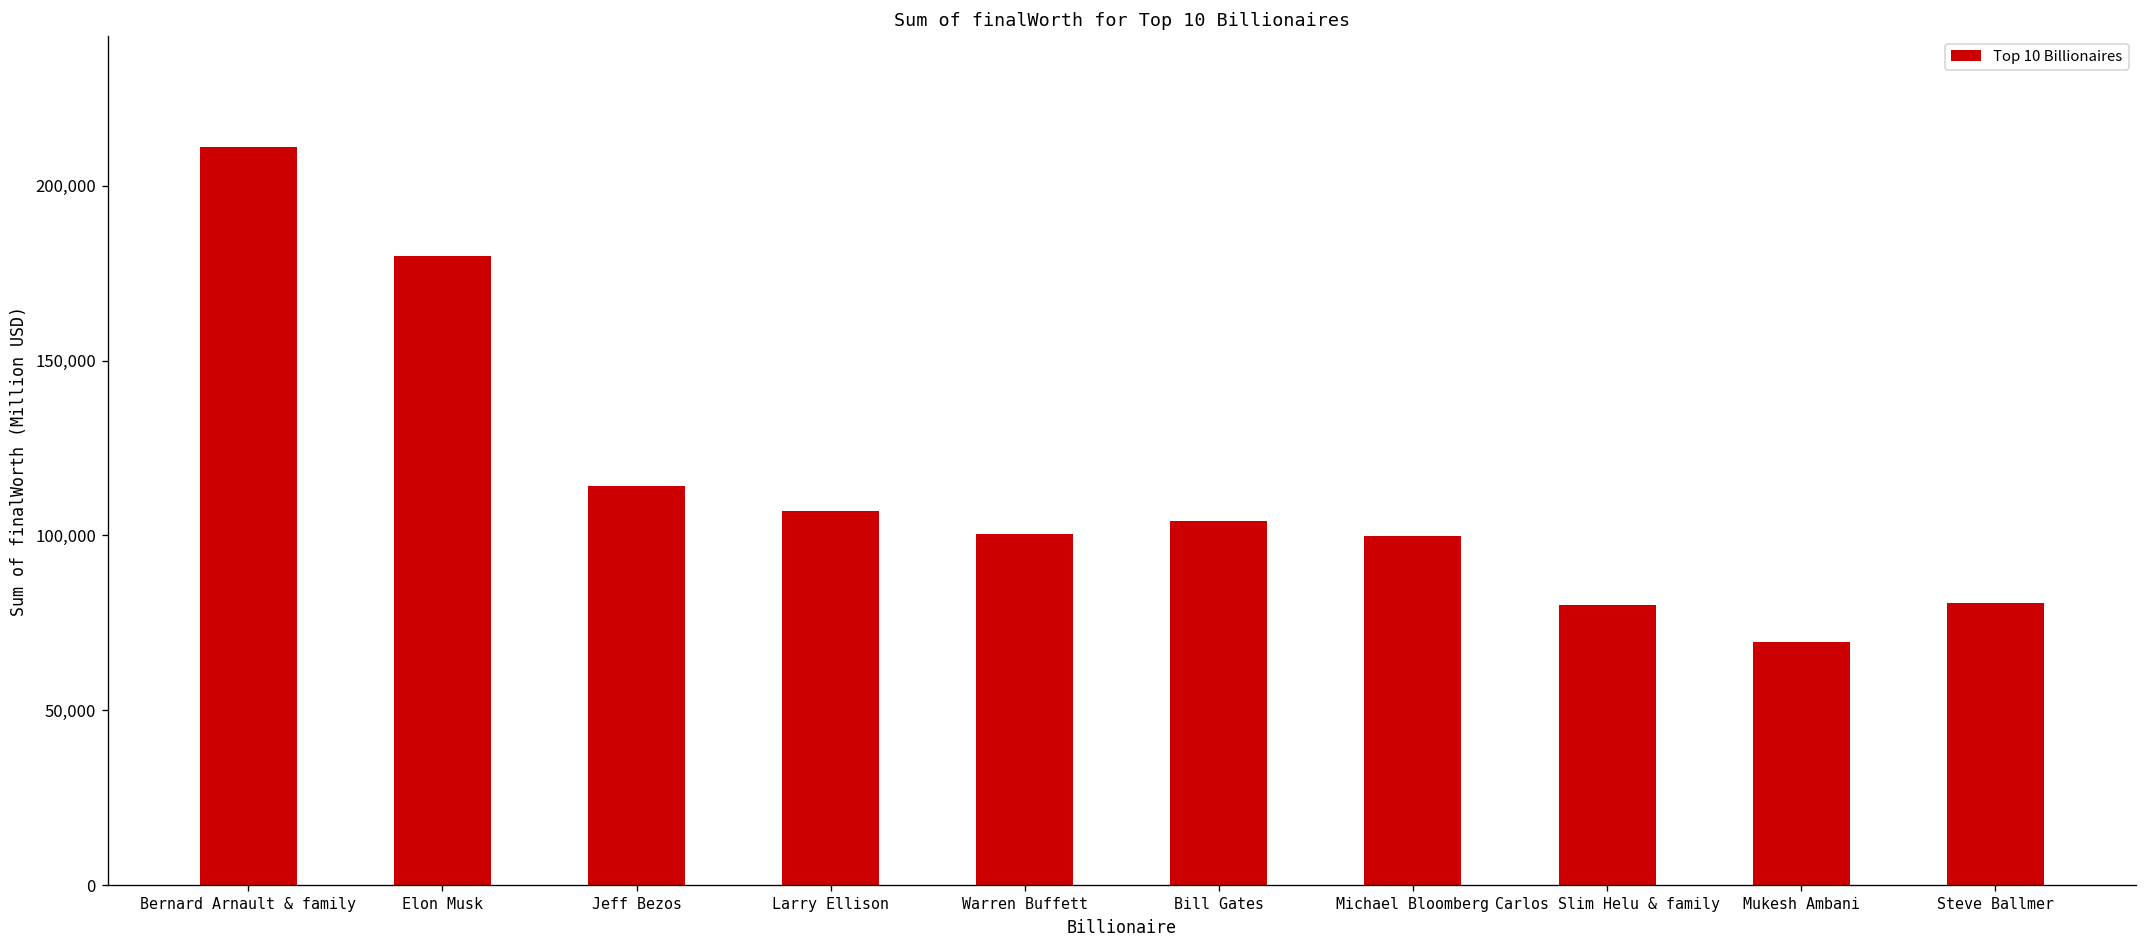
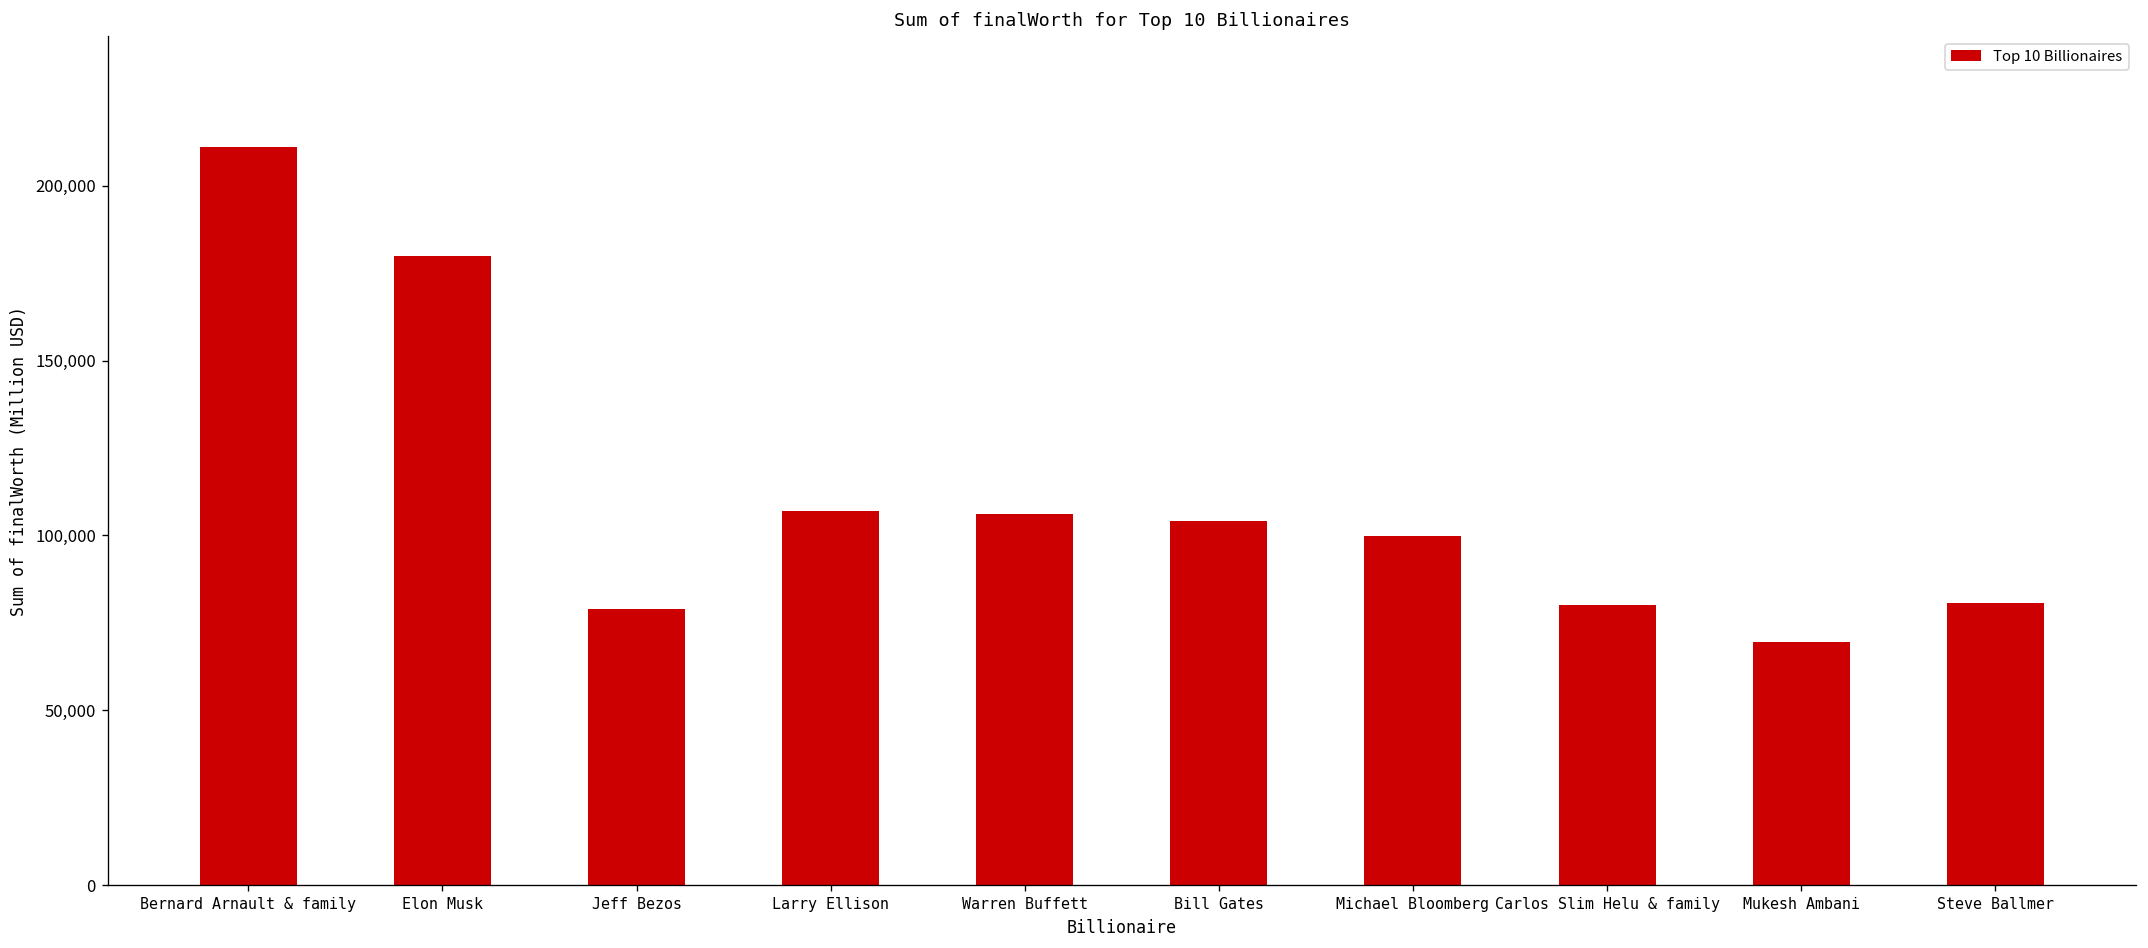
  {
    "Bernard Arnault & family": "211,000",
    "Elon Musk": "180,000",
-   "Jeff Bezos": "114,000",
+   "Jeff Bezos": "79,000",
    "Larry Ellison": "107,000",
-   "Warren Buffett": "100,000",
+   "Warren Buffett": "106,000",
    "Bill Gates": "104,000",
    "Michael Bloomberg": "100,000",
    "Carlos Slim Helu & family": "80,000",
    "Mukesh Ambani": "69,000",
    "Steve Ballmer": "81,000"
  }
